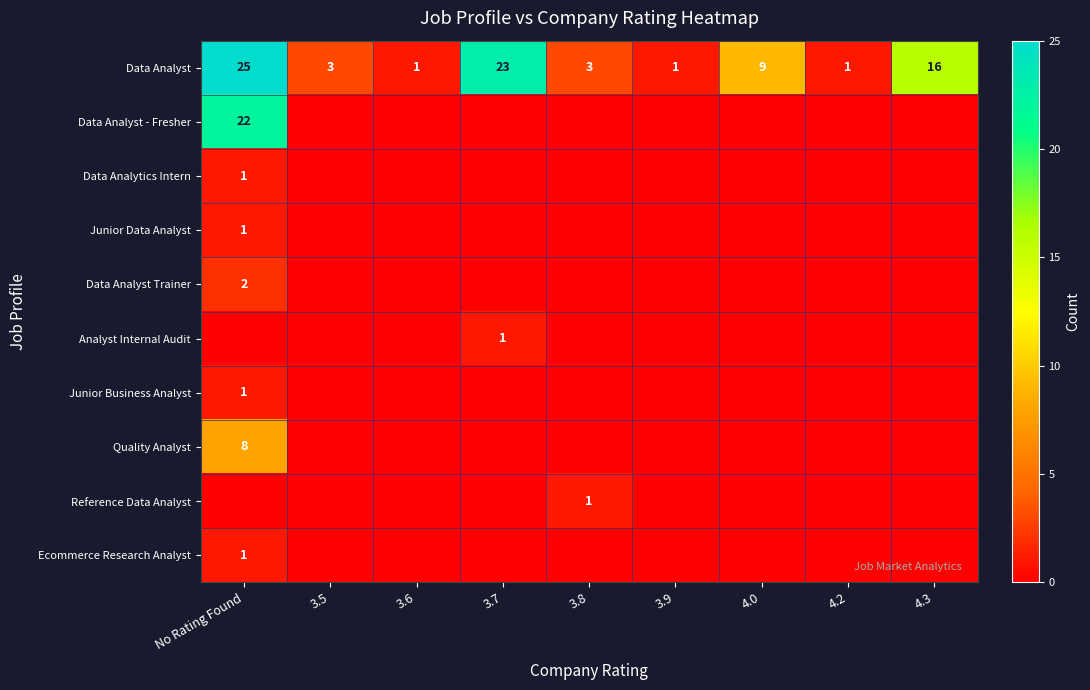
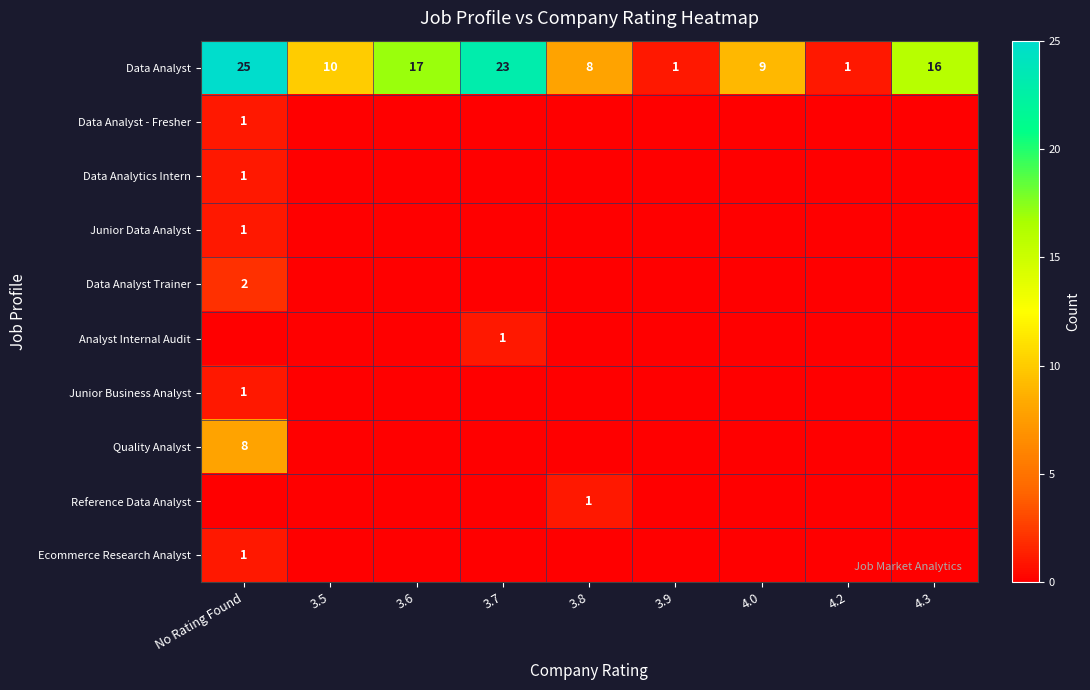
  {
    "Data Analyst": {
      "No Rating Found": 25,
-     "3.5": 3,
-     "3.6": 1,
+     "3.5": 10,
+     "3.6": 17,
      "3.7": 23,
-     "3.8": 3,
+     "3.8": 8,
      "3.9": 1,
      "4.0": 9,
      "4.2": 1,
      "4.3": 16
    },
    "Data Analyst - Fresher": {
-     "No Rating Found": 22
+     "No Rating Found": 1
    },
    "Data Analytics Intern": {
      "No Rating Found": 1
    },
    "Junior Data Analyst": {
      "No Rating Found": 1
    },
    "Data Analyst Trainer": {
      "No Rating Found": 2
    },
    "Analyst Internal Audit": {
      "3.7": 1
    },
    "Junior Business Analyst": {
      "No Rating Found": 1
    },
    "Quality Analyst": {
      "No Rating Found": 8
    },
    "Reference Data Analyst": {
      "3.8": 1
    },
    "Ecommerce Research Analyst": {
      "No Rating Found": 1
    }
  }
